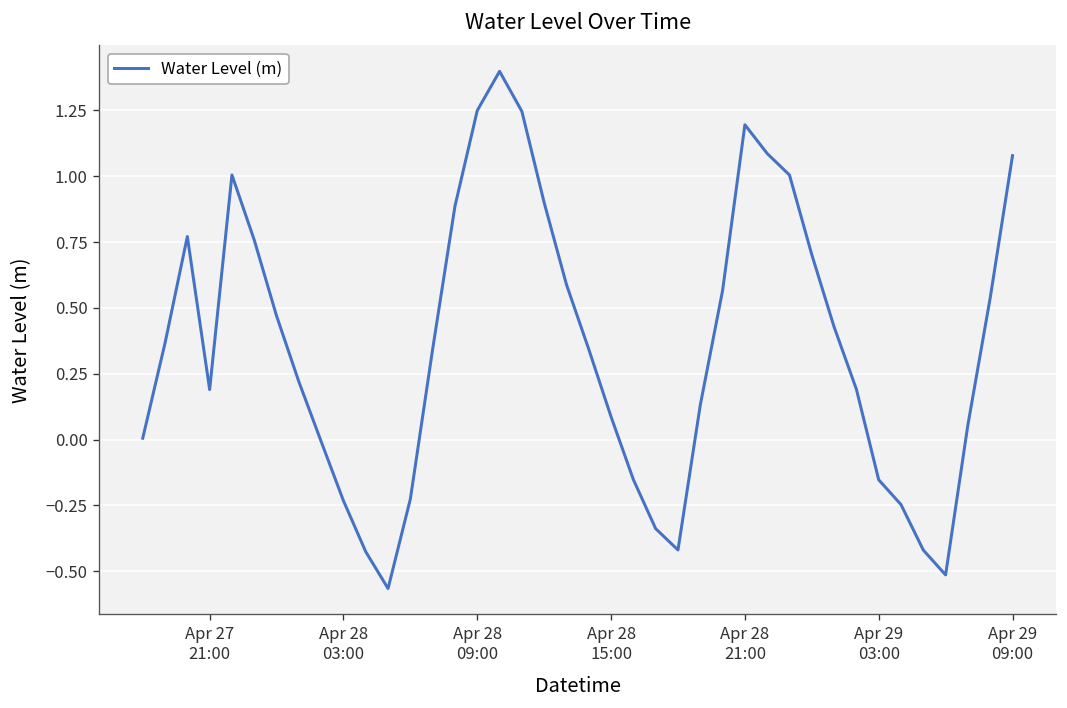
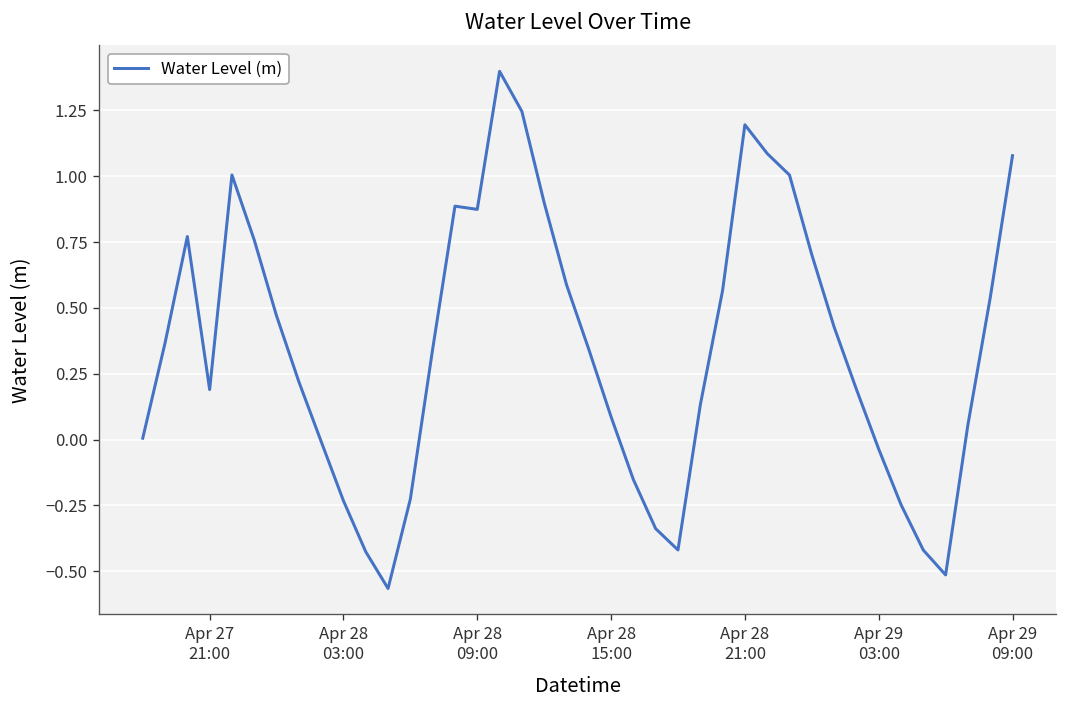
  {
    "Apr 27 21:00": 0.19,
    "Apr 28 03:00": -0.23,
-   "Apr 28 09:00": 1.25,
+   "Apr 28 09:00": 0.87,
    "Apr 28 15:00": 0.09,
    "Apr 28 21:00": 1.20,
-   "Apr 29 03:00": -0.15,
+   "Apr 29 03:00": -0.04,
    "Apr 29 09:00": 1.08
  }
